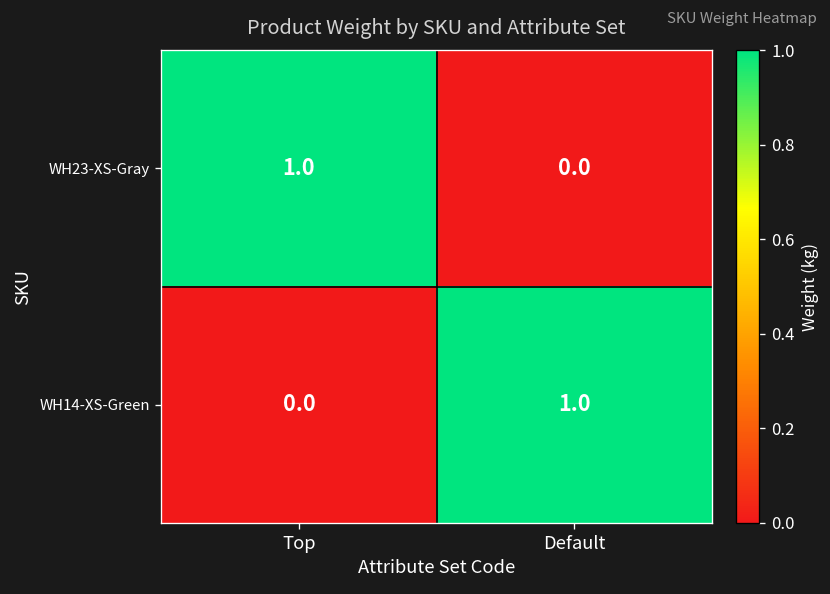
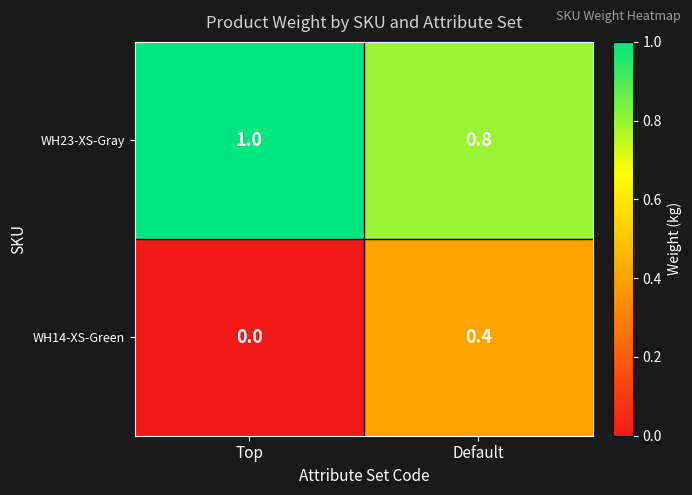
  {
    "WH23-XS-Gray": {
      "Top": 1.0,
-     "Default": 0.0
+     "Default": 0.8
    },
    "WH14-XS-Green": {
      "Top": 0.0,
-     "Default": 1.0
+     "Default": 0.4
    }
  }
